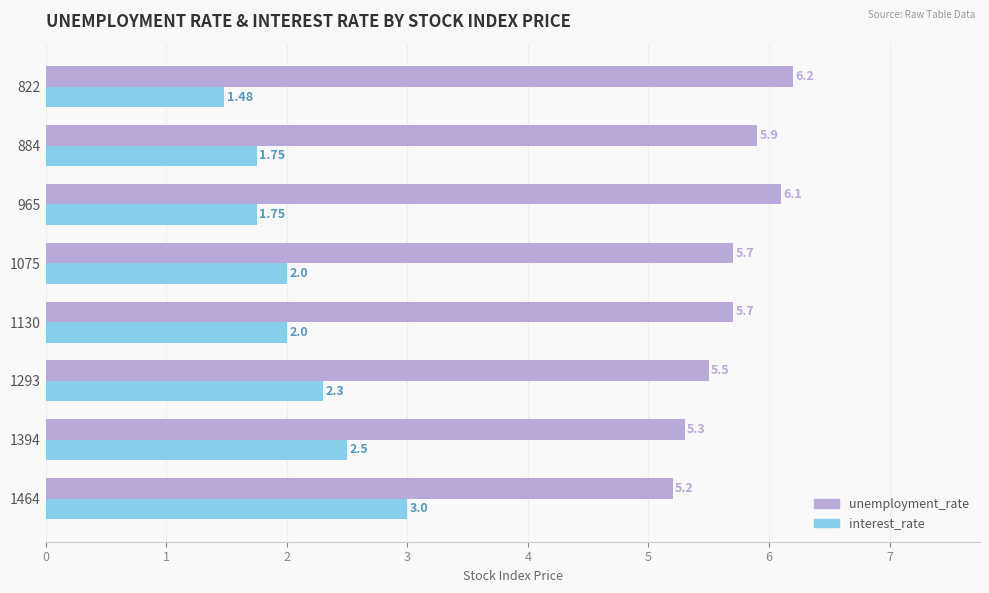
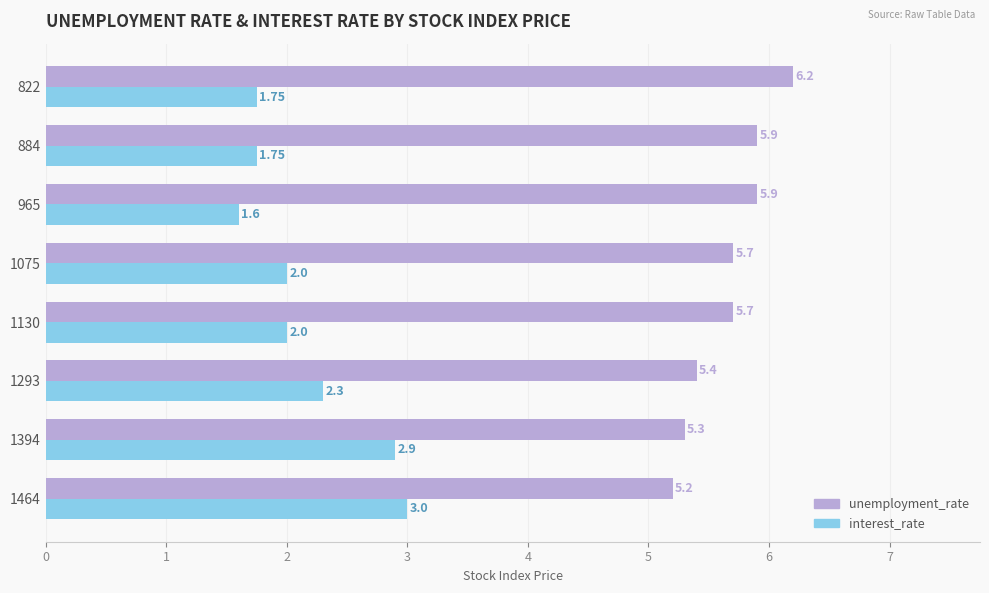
  {
    "unemployment_rate": {
      "822": 6.2,
      "884": 5.9,
-     "965": 6.1,
+     "965": 5.9,
      "1075": 5.7,
      "1130": 5.7,
-     "1293": 5.5,
+     "1293": 5.4,
      "1394": 5.3,
      "1464": 5.2
    },
    "interest_rate": {
-     "822": 1.48,
+     "822": 1.75,
      "884": 1.75,
-     "965": 1.75,
+     "965": 1.6,
      "1075": 2.0,
      "1130": 2.0,
      "1293": 2.3,
-     "1394": 2.5,
+     "1394": 2.9,
      "1464": 3.0
    }
  }
